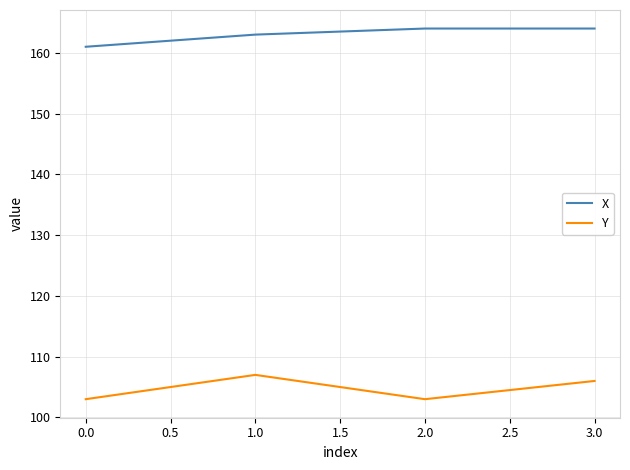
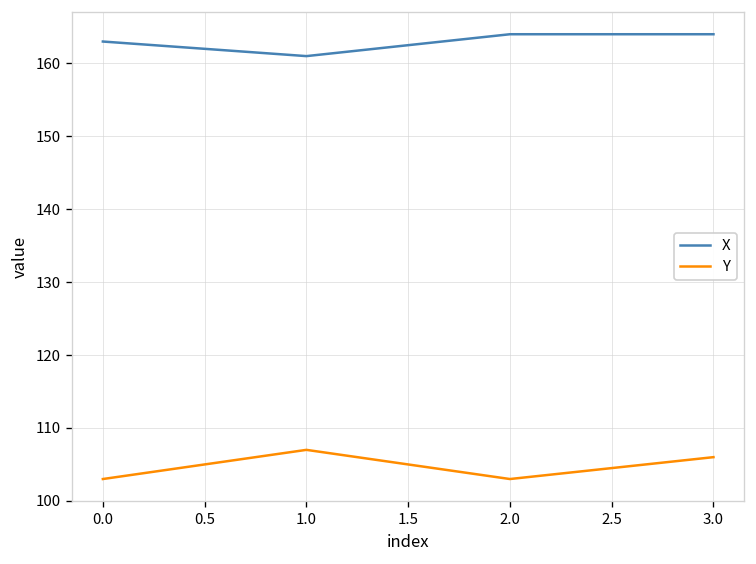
  {
    "X": {
-     "0.0": 161,
-     "1.0": 163,
+     "0.0": 163,
+     "1.0": 161,
      "2.0": 164,
      "3.0": 164
    },
    "Y": {
      "0.0": 103,
      "1.0": 107,
      "2.0": 103,
      "3.0": 106
    }
  }
